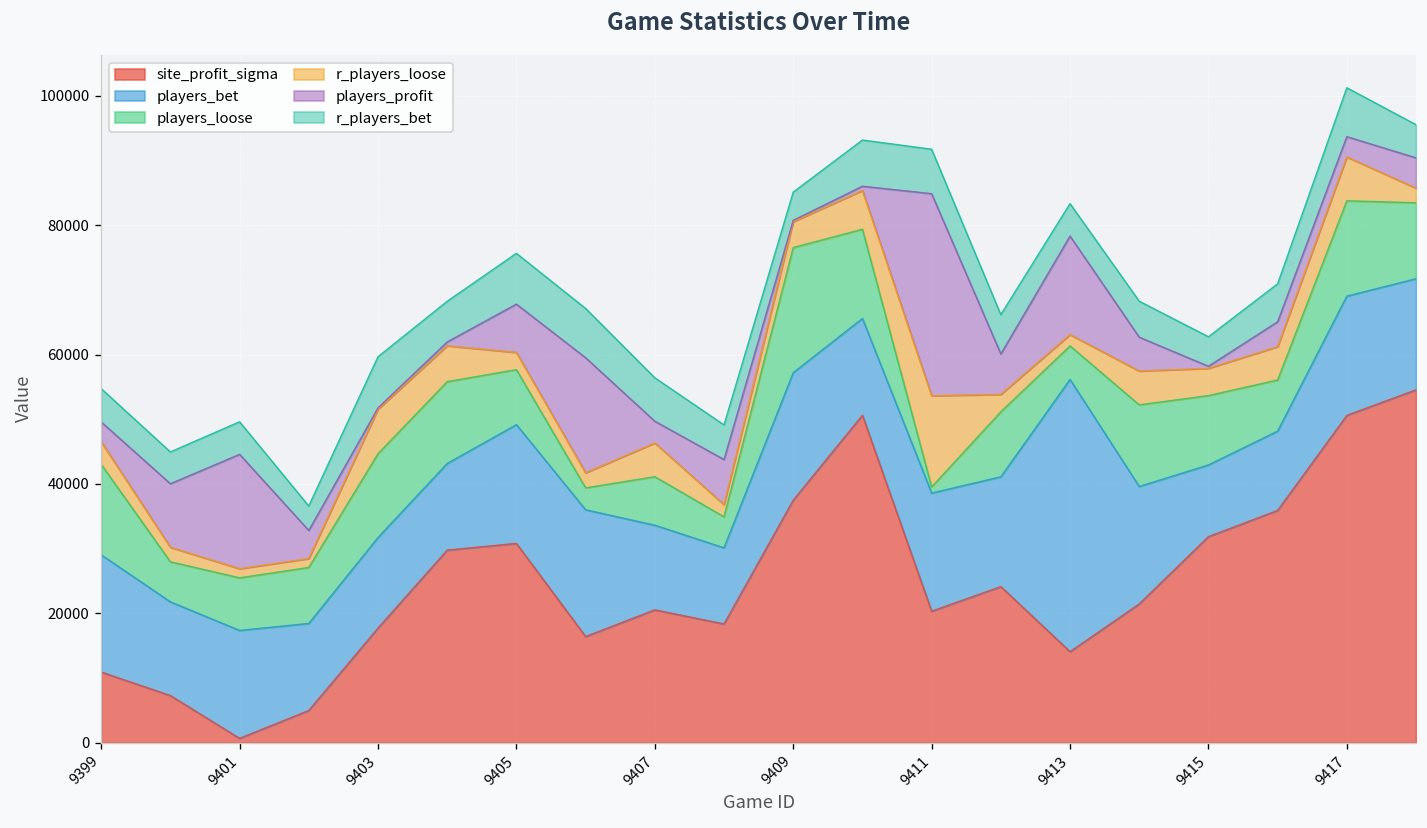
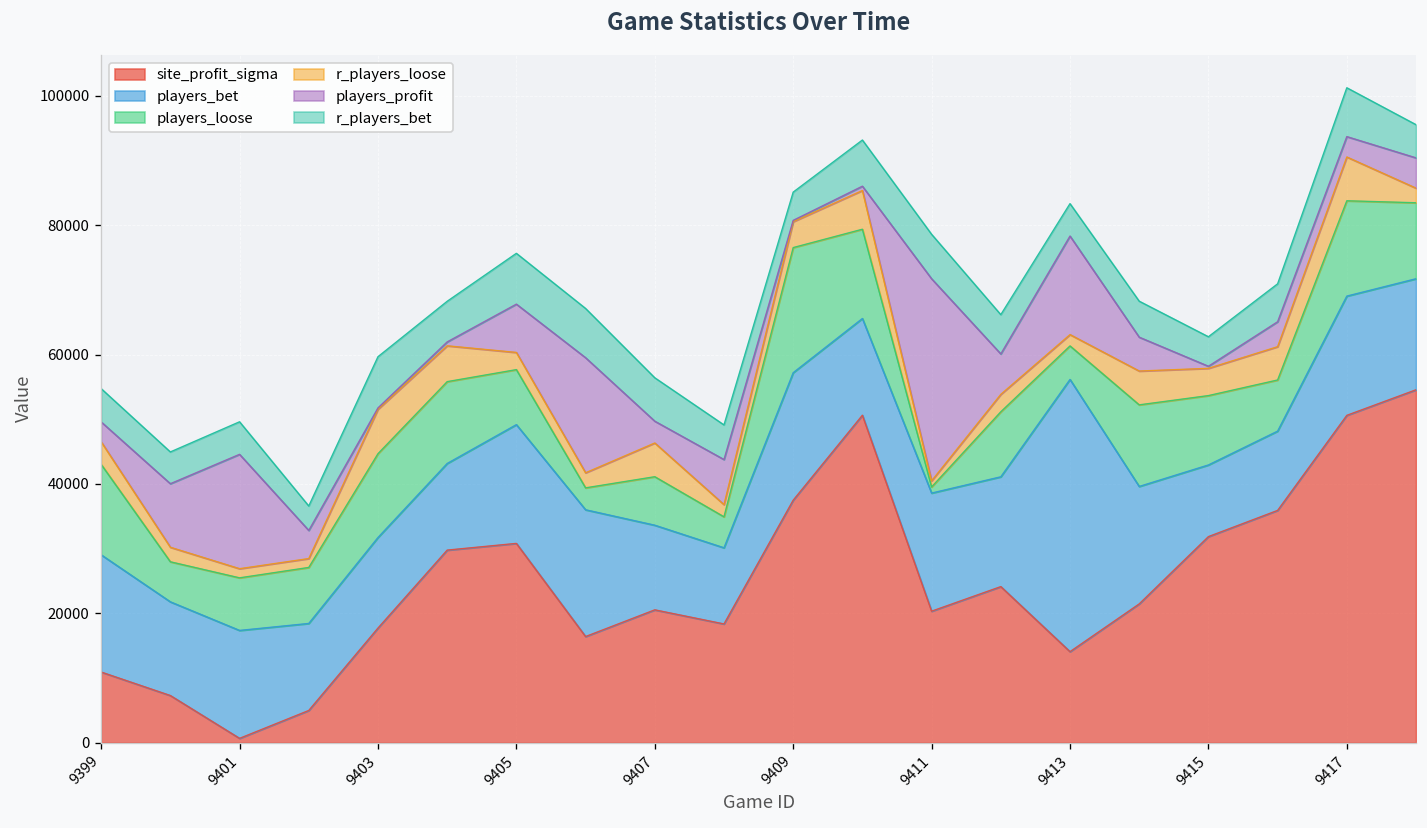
  {
    "site_profit_sigma": {
      "9399": 11000,
      "9401": 1000,
      "9403": 18000,
      "9405": 31000,
      "9407": 21000,
      "9409": 37000,
      "9411": 20000,
      "9413": 14000,
      "9415": 32000,
      "9417": 51000
    },
    "players_bet": {
      "9399": 18000,
      "9401": 17000,
      "9403": 14000,
      "9405": 18000,
      "9407": 13000,
      "9409": 20000,
      "9411": 18000,
      "9413": 42000,
      "9415": 11000,
      "9417": 18000
    },
    "r_players_loose": {
      "9399": 3000,
      "9401": 1000,
      "9405": 3000,
      "9407": 5000,
-     "9411": 14000,
+     "9411": 1000,
      "9413": 2000,
      "9417": 7000
    },
    "players_profit": {
      "9399": 3000,
      "9401": 18000,
      "9405": 7000,
      "9407": 3000,
      "9411": 31000,
      "9413": 15000,
      "9417": 3000
    }
  }
